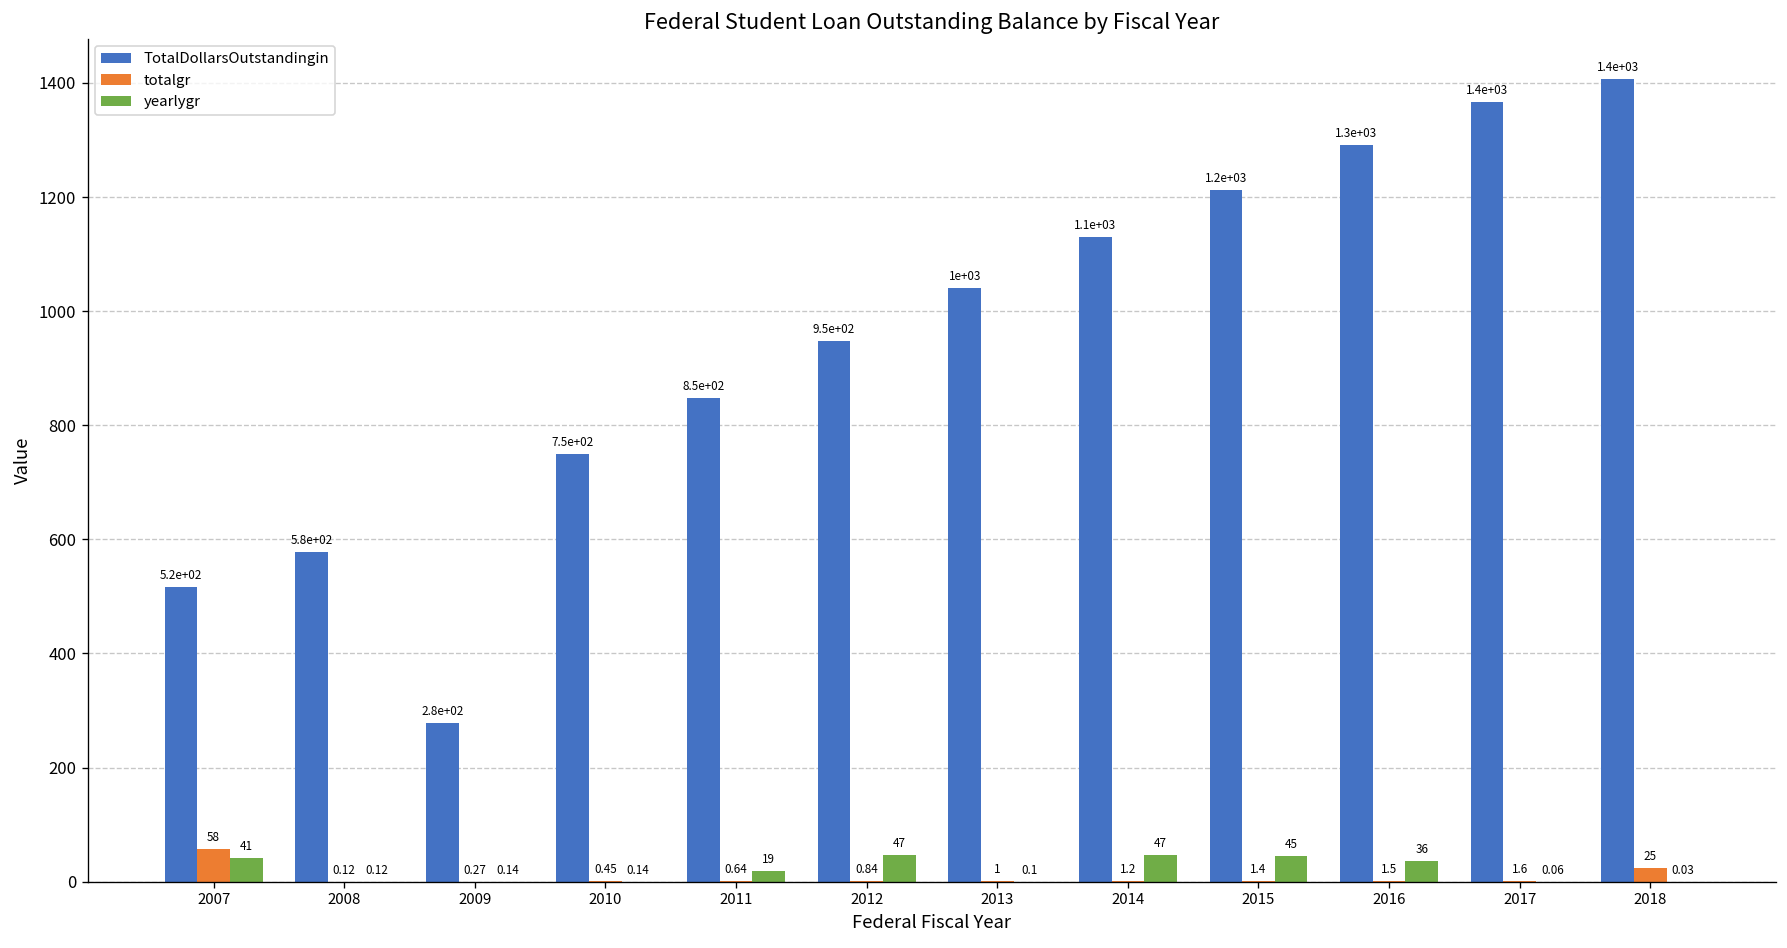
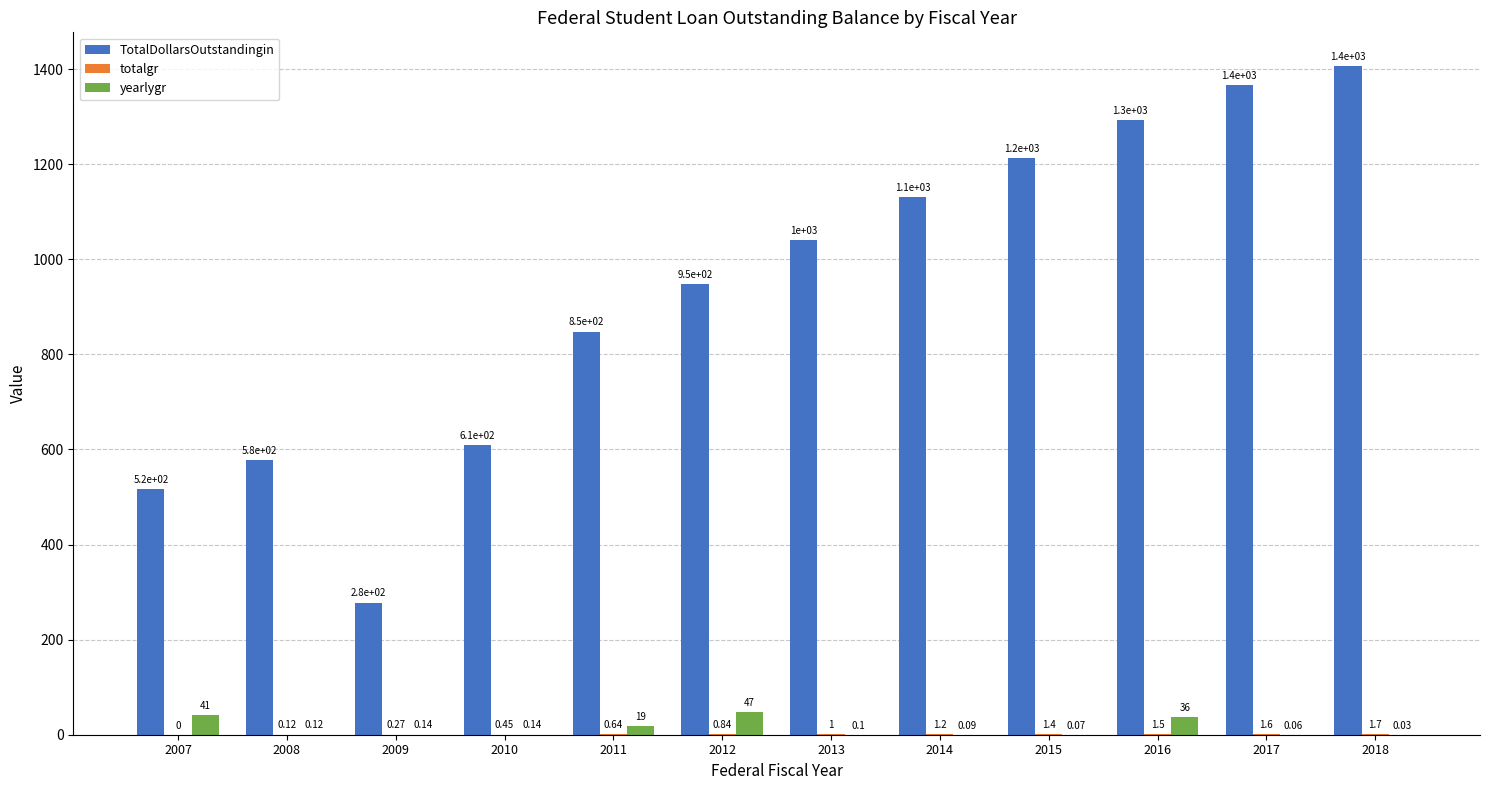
  {
    "TotalDollarsOutstandingin": {
-     "2010": "7.5e+02"
+     "2010": "6.1e+02"
    },
    "totalgr": {
-     "2007": "58",
+     "2007": "0",
      "2008": "0.12",
      "2009": "0.27",
      "2010": "0.45",
      "2011": "0.64",
      "2012": "0.84",
      "2013": "1",
      "2014": "1.2",
      "2015": "1.4",
      "2016": "1.5",
      "2017": "1.6",
-     "2018": "25"
+     "2018": "1.7"
    },
    "yearlygr": {
      "2007": "41",
      "2008": "0.12",
      "2009": "0.14",
      "2010": "0.14",
      "2011": "19",
      "2012": "47",
      "2013": "0.1",
-     "2014": "47",
-     "2015": "45",
+     "2014": "0.09",
+     "2015": "0.07",
      "2016": "36",
      "2017": "0.06",
      "2018": "0.03"
    }
  }
